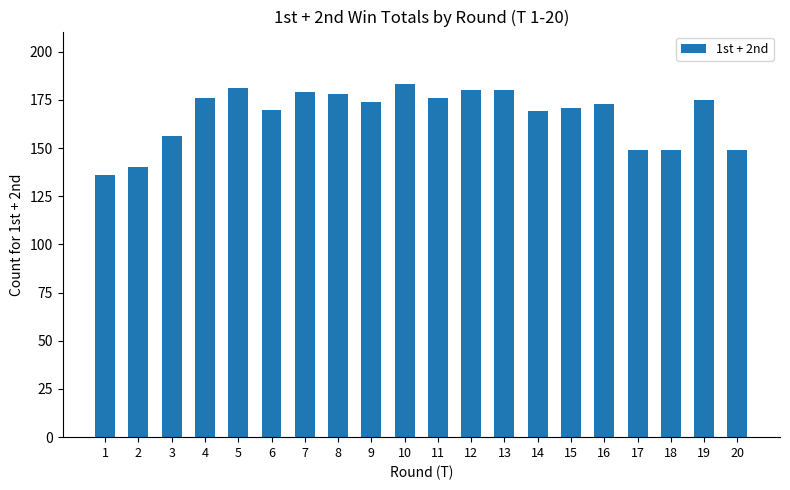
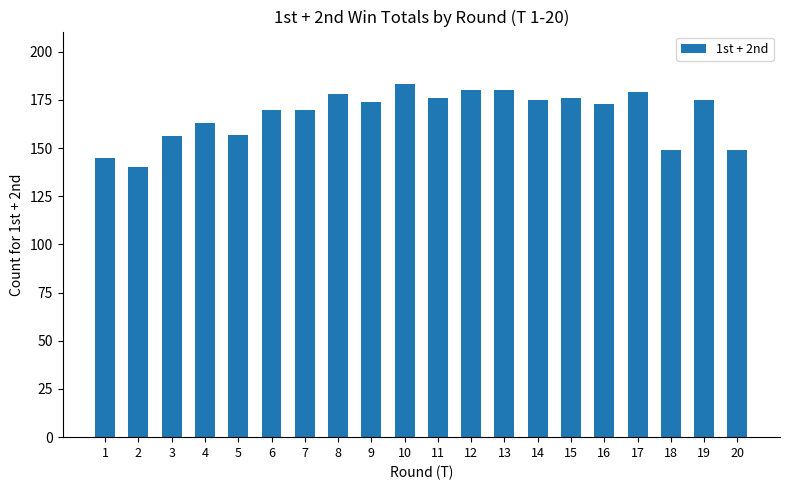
  {
-   "1": 136,
+   "1": 145,
    "2": 140,
    "3": 156,
-   "4": 176,
-   "5": 181,
+   "4": 163,
+   "5": 157,
    "6": 170,
-   "7": 179,
+   "7": 170,
    "8": 178,
    "9": 174,
    "10": 183,
    "11": 176,
    "12": 180,
    "13": 180,
-   "14": 169,
-   "15": 171,
+   "14": 175,
+   "15": 176,
    "16": 173,
-   "17": 149,
+   "17": 179,
    "18": 149,
    "19": 175,
    "20": 149
  }
